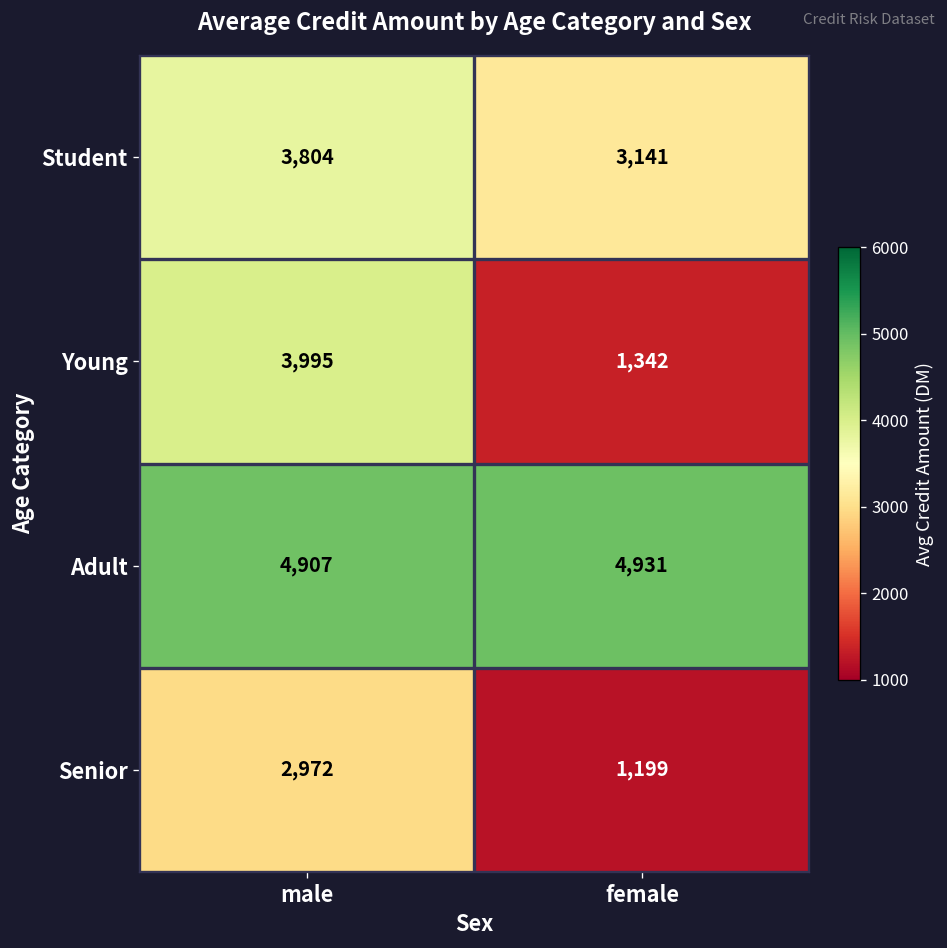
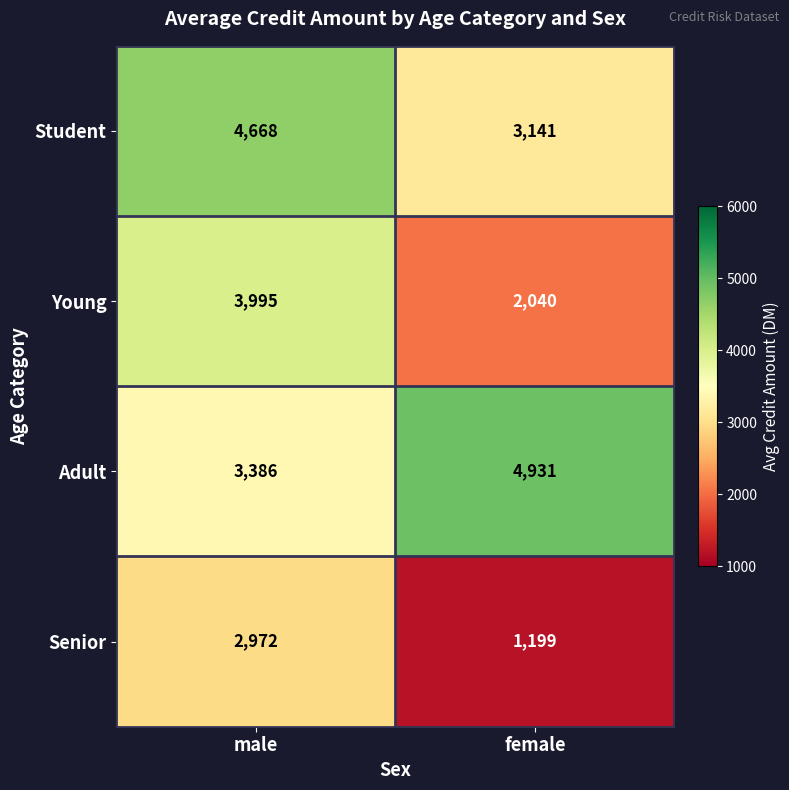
  {
    "Student": {
-     "male": "3,804",
+     "male": "4,668",
      "female": "3,141"
    },
    "Young": {
      "male": "3,995",
-     "female": "1,342"
+     "female": "2,040"
    },
    "Adult": {
-     "male": "4,907",
+     "male": "3,386",
      "female": "4,931"
    },
    "Senior": {
      "male": "2,972",
      "female": "1,199"
    }
  }
